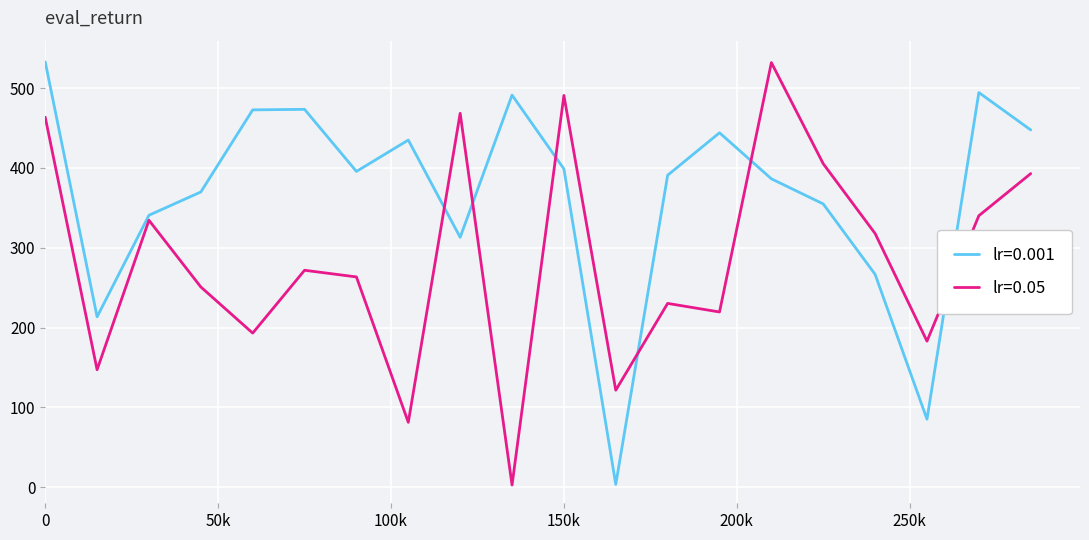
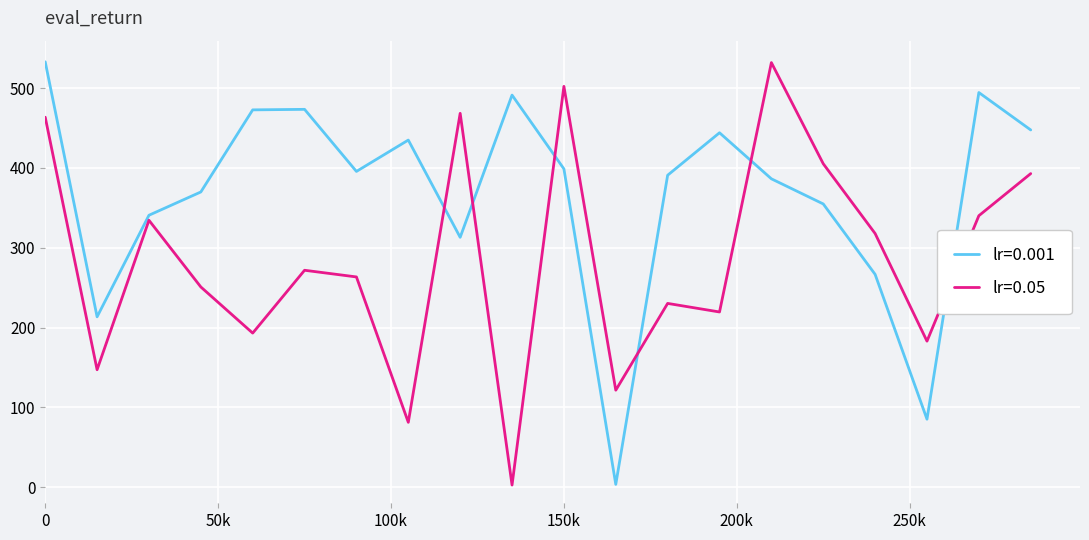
  {
    "lr=0.001": {
      "0": 530,
      "150k": 400
    },
    "lr=0.05": {
      "0": 460,
-     "150k": 490
+     "150k": 500
    }
  }
